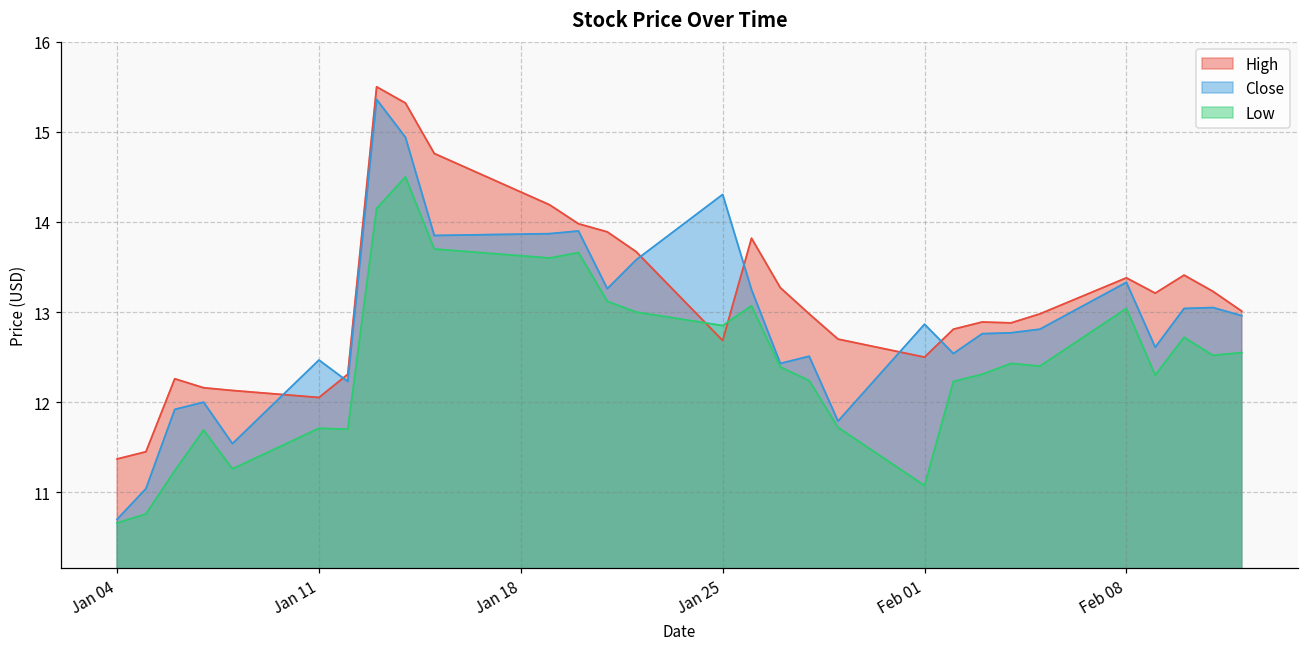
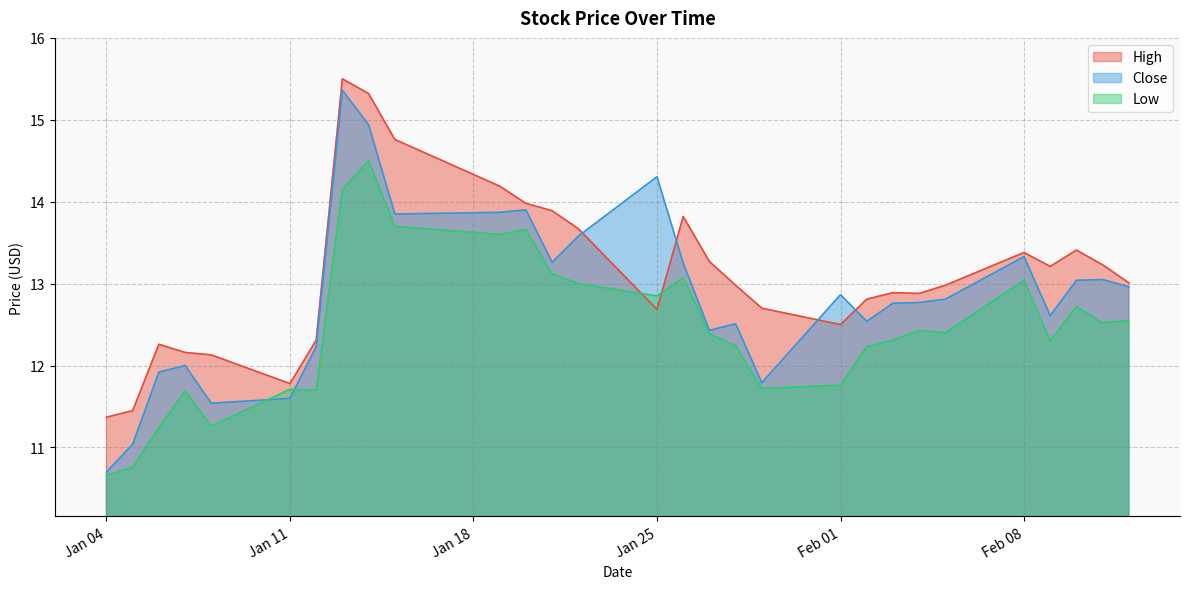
  {
    "High": {
      "Jan 04": 11.4,
-     "Jan 11": 12.1,
+     "Jan 11": 11.8,
      "Jan 25": 12.7,
      "Feb 01": 12.5,
      "Feb 08": 13.4
    },
    "Close": {
      "Jan 04": 10.7,
-     "Jan 11": 12.5,
+     "Jan 11": 11.6,
      "Jan 25": 14.3,
      "Feb 01": 12.9,
      "Feb 08": 13.3
    },
    "Low": {
      "Jan 04": 10.7,
      "Jan 11": 11.7,
      "Jan 25": 12.9,
-     "Feb 01": 11.1,
+     "Feb 01": 11.8,
      "Feb 08": 13.0
    }
  }
